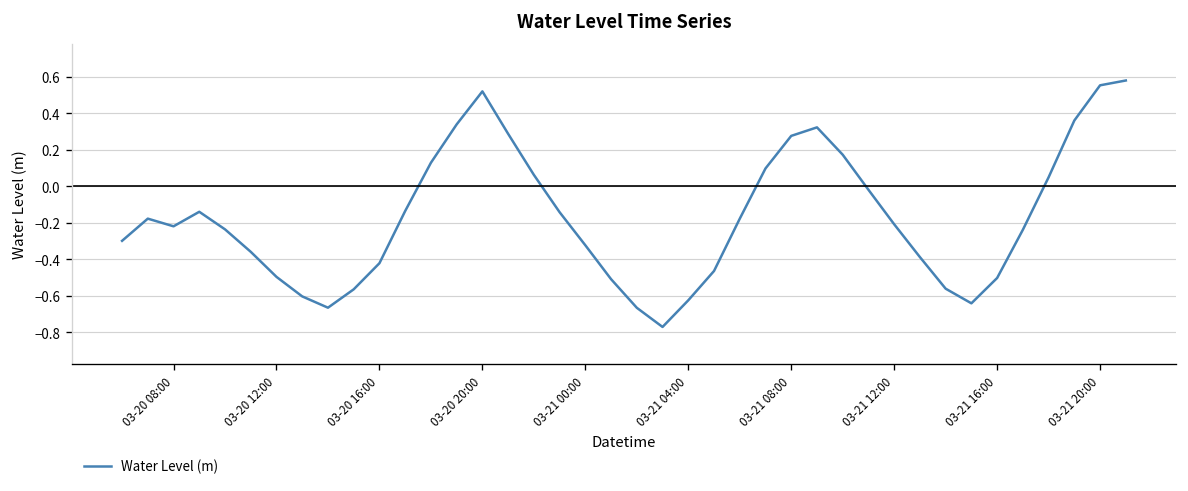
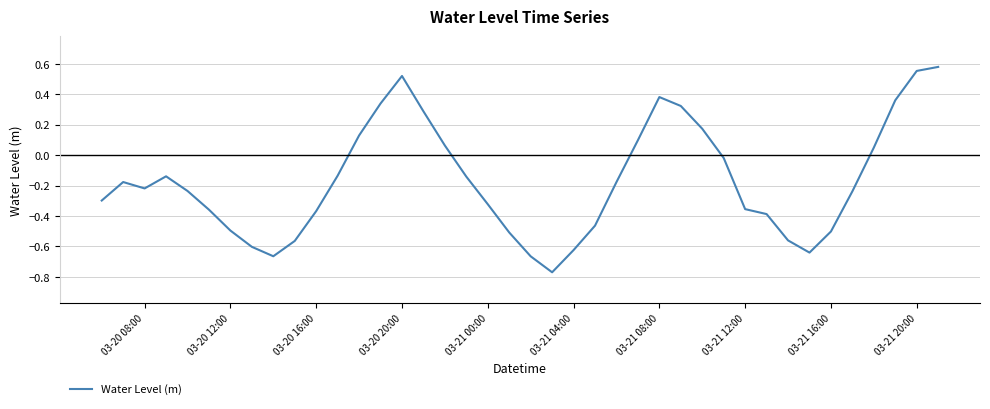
  {
    "03-20 08:00": -0.22,
    "03-20 12:00": -0.50,
-   "03-20 16:00": -0.42,
+   "03-20 16:00": -0.37,
    "03-20 20:00": 0.52,
    "03-21 00:00": -0.32,
    "03-21 04:00": -0.62,
-   "03-21 08:00": 0.28,
-   "03-21 12:00": -0.21,
+   "03-21 08:00": 0.38,
+   "03-21 12:00": -0.36,
    "03-21 16:00": -0.50,
    "03-21 20:00": 0.55
  }
